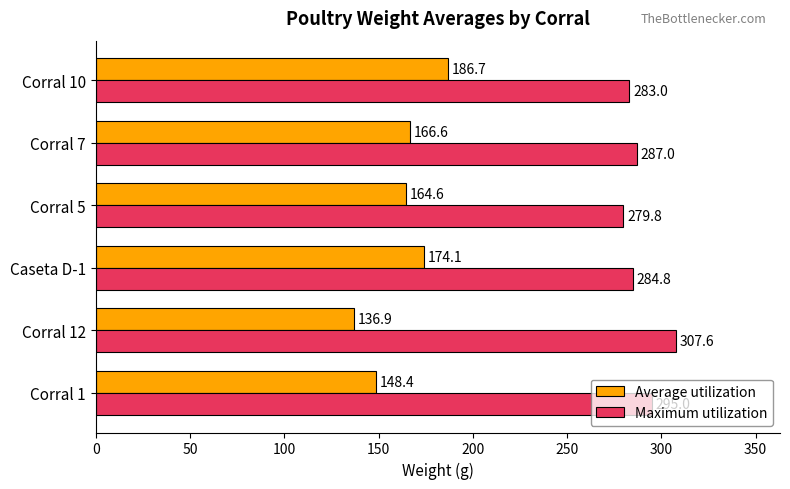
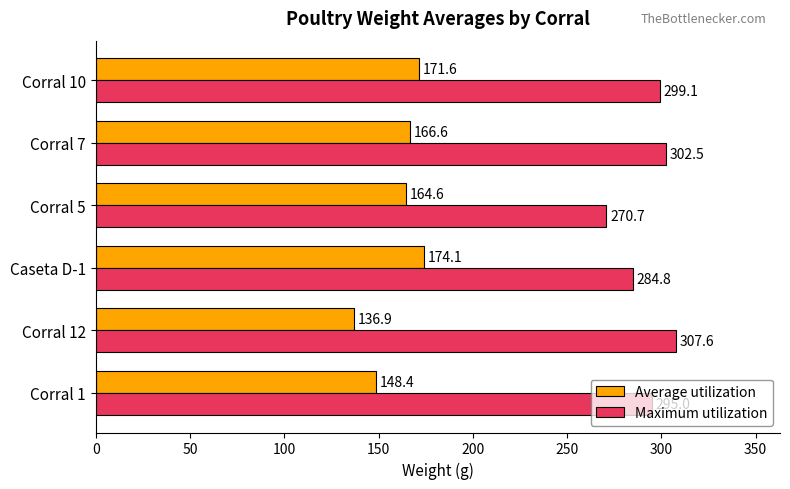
  {
    "Average utilization": {
-     "Corral 10": 186.7,
+     "Corral 10": 171.6,
      "Corral 7": 166.6,
      "Corral 5": 164.6,
      "Caseta D-1": 174.1,
      "Corral 12": 136.9,
      "Corral 1": 148.4
    },
    "Maximum utilization": {
-     "Corral 10": 283.0,
-     "Corral 7": 287.0,
-     "Corral 5": 279.8,
+     "Corral 10": 299.1,
+     "Corral 7": 302.5,
+     "Corral 5": 270.7,
      "Caseta D-1": 284.8,
      "Corral 12": 307.6
    }
  }
